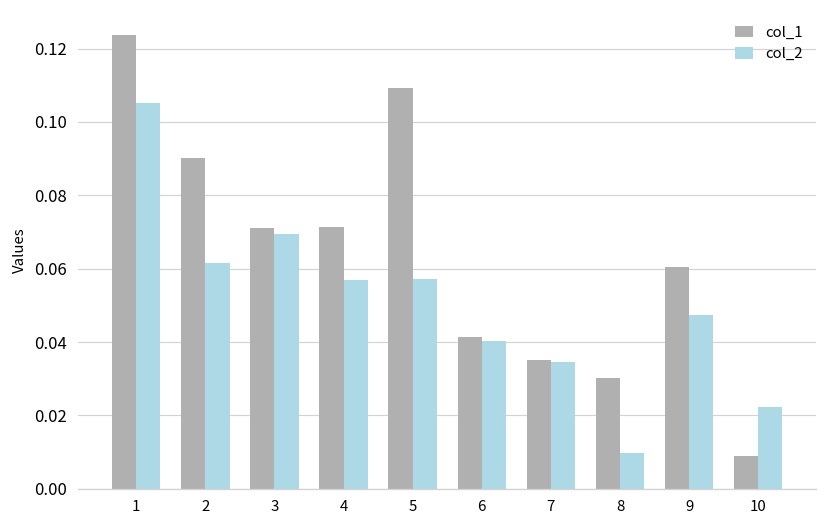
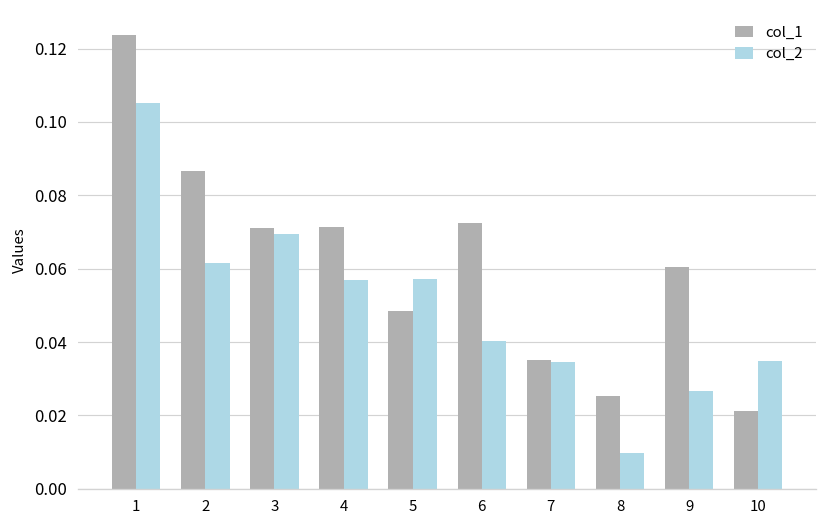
  {
    "col_1": {
      "1": 0.124,
-     "2": 0.090,
+     "2": 0.087,
      "3": 0.071,
      "4": 0.071,
-     "5": 0.109,
-     "6": 0.041,
+     "5": 0.049,
+     "6": 0.072,
      "7": 0.035,
-     "8": 0.030,
+     "8": 0.025,
      "9": 0.060,
-     "10": 0.009
+     "10": 0.021
    },
    "col_2": {
      "1": 0.105,
      "2": 0.062,
      "3": 0.070,
      "4": 0.057,
      "5": 0.057,
      "6": 0.040,
      "7": 0.035,
      "8": 0.010,
-     "9": 0.047,
-     "10": 0.022
+     "9": 0.027,
+     "10": 0.035
    }
  }
